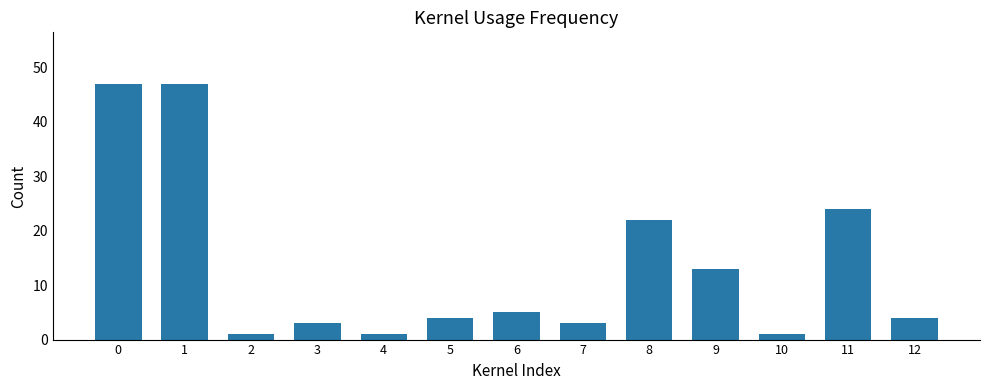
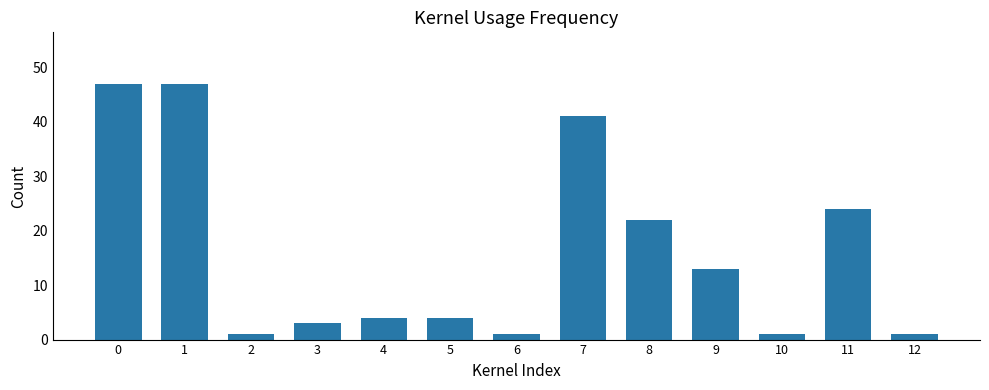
  {
    "0": 47,
    "1": 47,
    "2": 1,
    "3": 3,
-   "4": 1,
+   "4": 4,
    "5": 4,
-   "6": 5,
-   "7": 3,
+   "6": 1,
+   "7": 41,
    "8": 22,
    "9": 13,
    "10": 1,
    "11": 24,
-   "12": 4
+   "12": 1
  }
